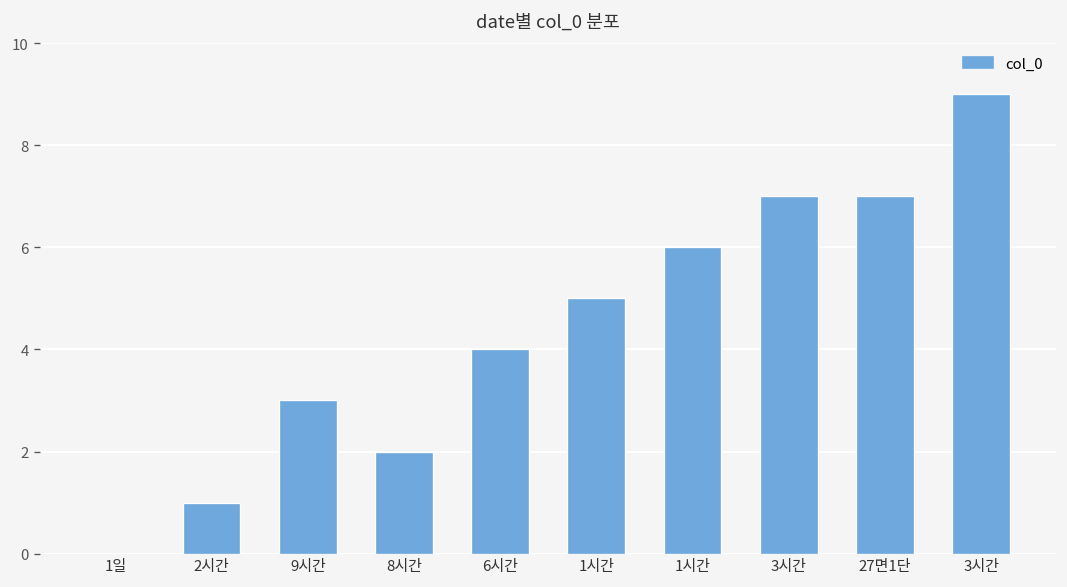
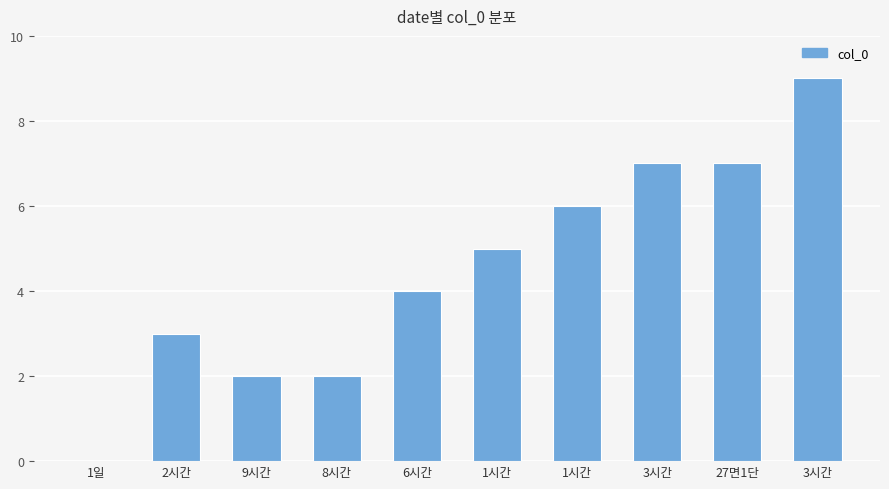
  {
    "1일": 0,
-   "2시간": 1,
-   "9시간": 3,
+   "2시간": 3,
+   "9시간": 2,
    "8시간": 2,
    "6시간": 4,
    "27면1단": 7
  }
